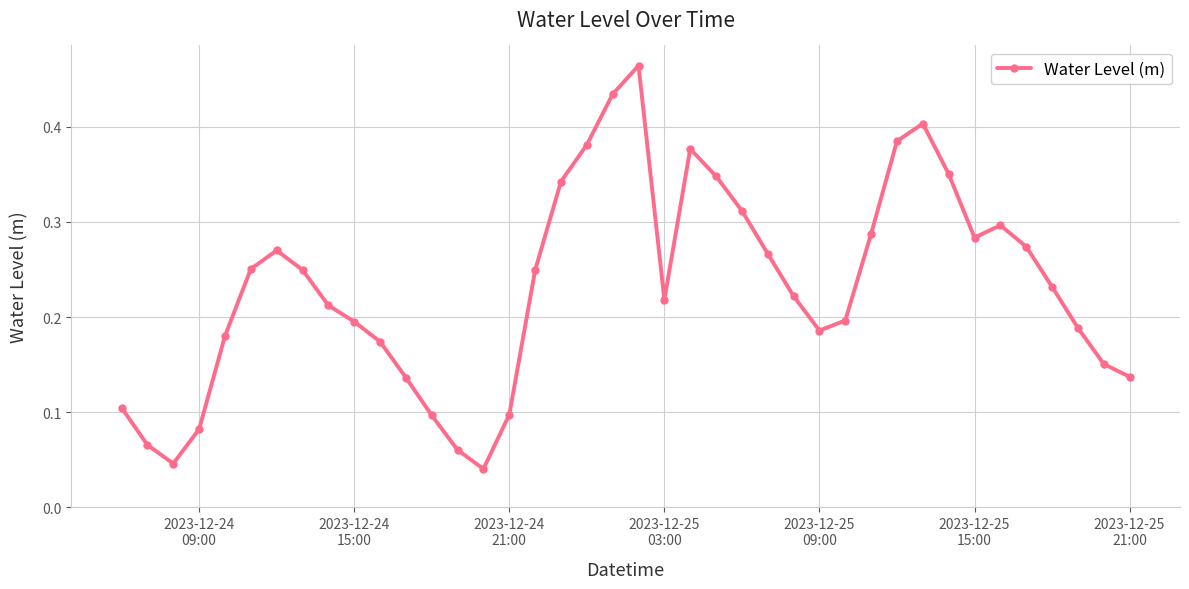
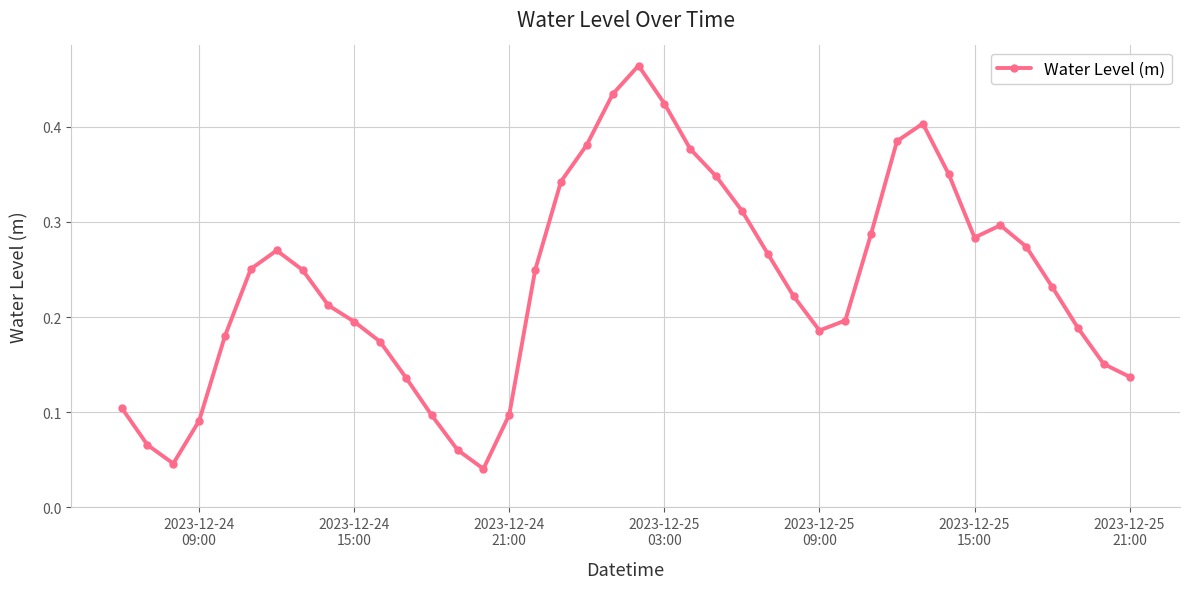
  {
-   "2023-12-24 09:00": 0.08,
+   "2023-12-24 09:00": 0.09,
    "2023-12-24 15:00": 0.20,
    "2023-12-24 21:00": 0.10,
-   "2023-12-25 03:00": 0.22,
+   "2023-12-25 03:00": 0.42,
    "2023-12-25 09:00": 0.19,
    "2023-12-25 15:00": 0.28,
    "2023-12-25 21:00": 0.14
  }
